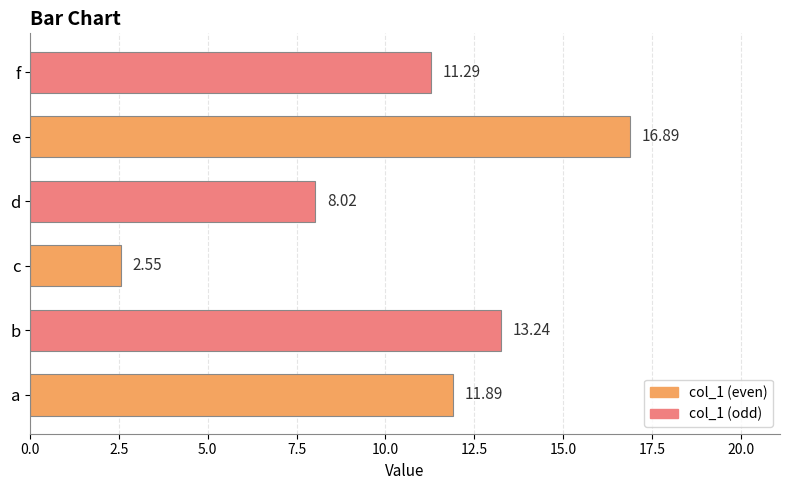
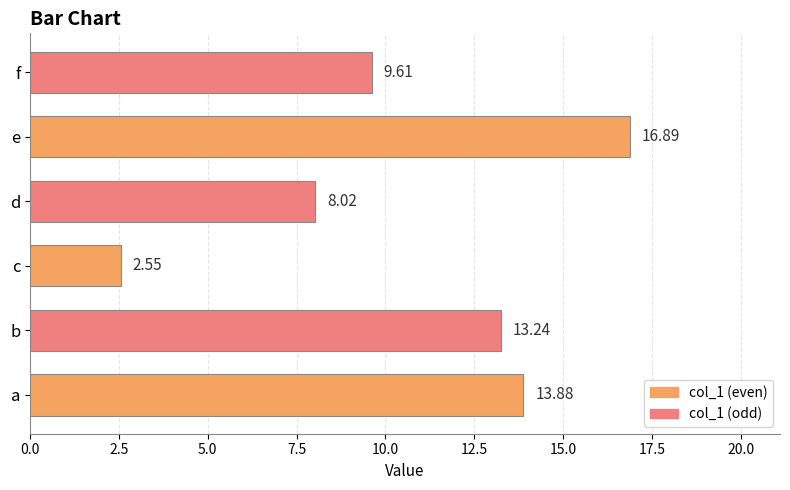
  {
-   "f": 11.29,
+   "f": 9.61,
    "e": 16.89,
    "d": 8.02,
    "c": 2.55,
    "b": 13.24,
-   "a": 11.89
+   "a": 13.88
  }
